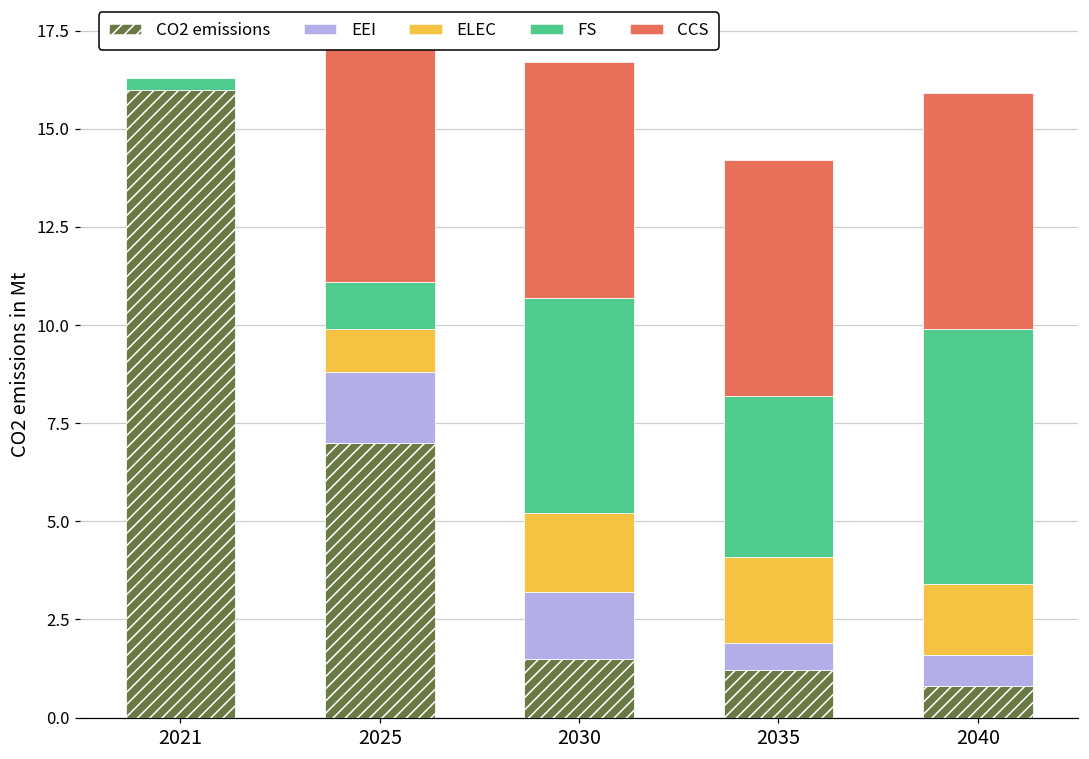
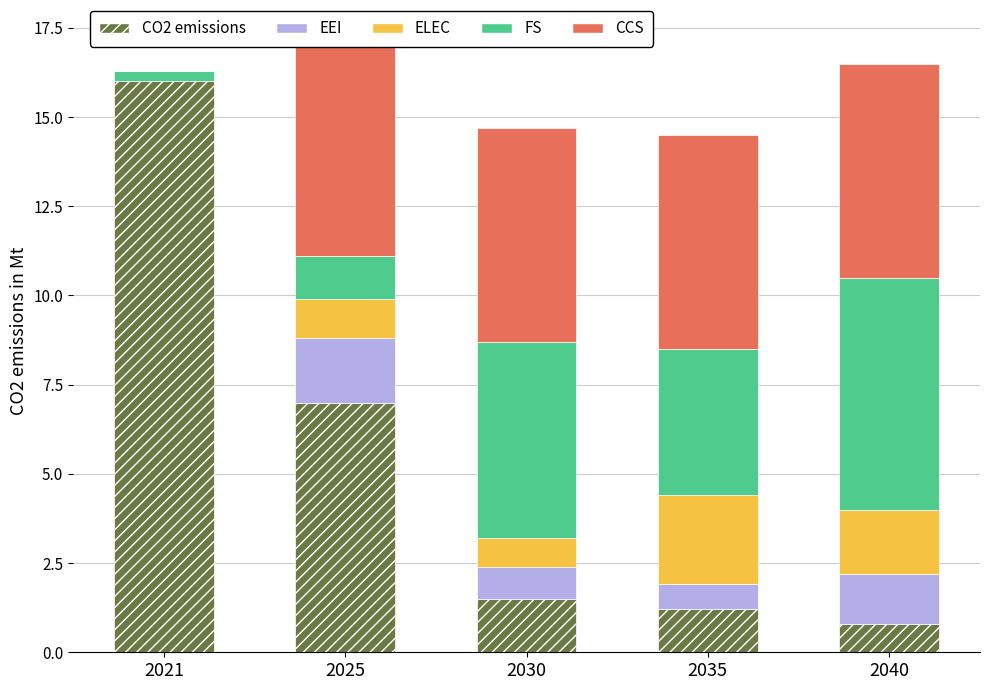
  {
    "CO2 emissions": {
      "2021": 16.0,
      "2025": 7.0,
      "2030": 1.5,
      "2035": 1.2,
      "2040": 0.8
    },
    "EEI": {
      "2021": 0.0,
      "2025": 1.8,
-     "2030": 1.7,
+     "2030": 0.9,
      "2035": 0.7,
-     "2040": 0.8
+     "2040": 1.4
    },
    "ELEC": {
      "2021": 0.0,
      "2025": 1.1,
-     "2030": 2.0,
-     "2035": 2.2,
+     "2030": 0.8,
+     "2035": 2.5,
      "2040": 1.8
    },
    "FS": {
      "2021": 0.3,
      "2025": 1.2,
      "2030": 5.5,
      "2035": 4.1,
      "2040": 6.5
    },
    "CCS": {
      "2021": 0.0,
      "2030": 6.0,
      "2035": 6.0,
      "2040": 6.0
    }
  }
